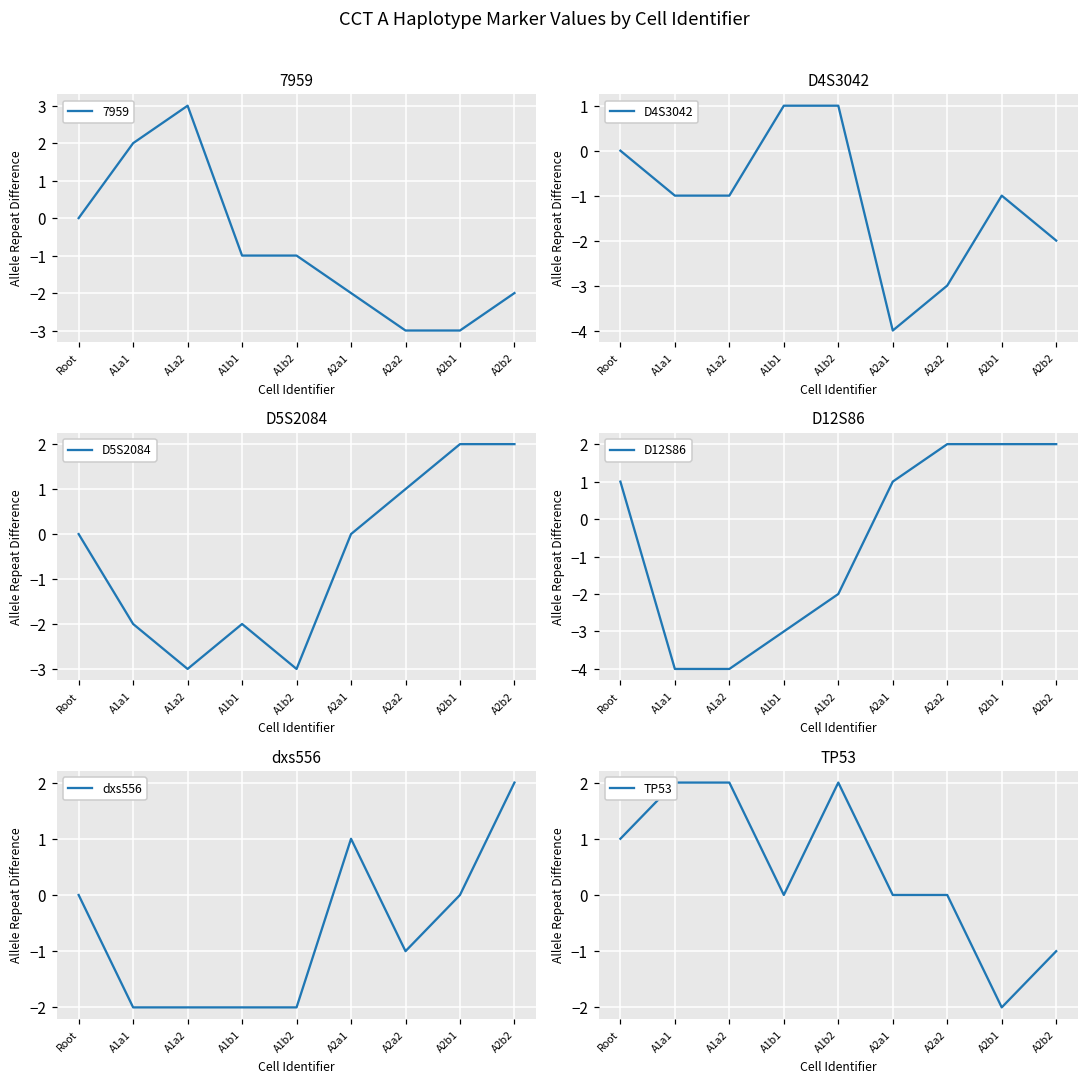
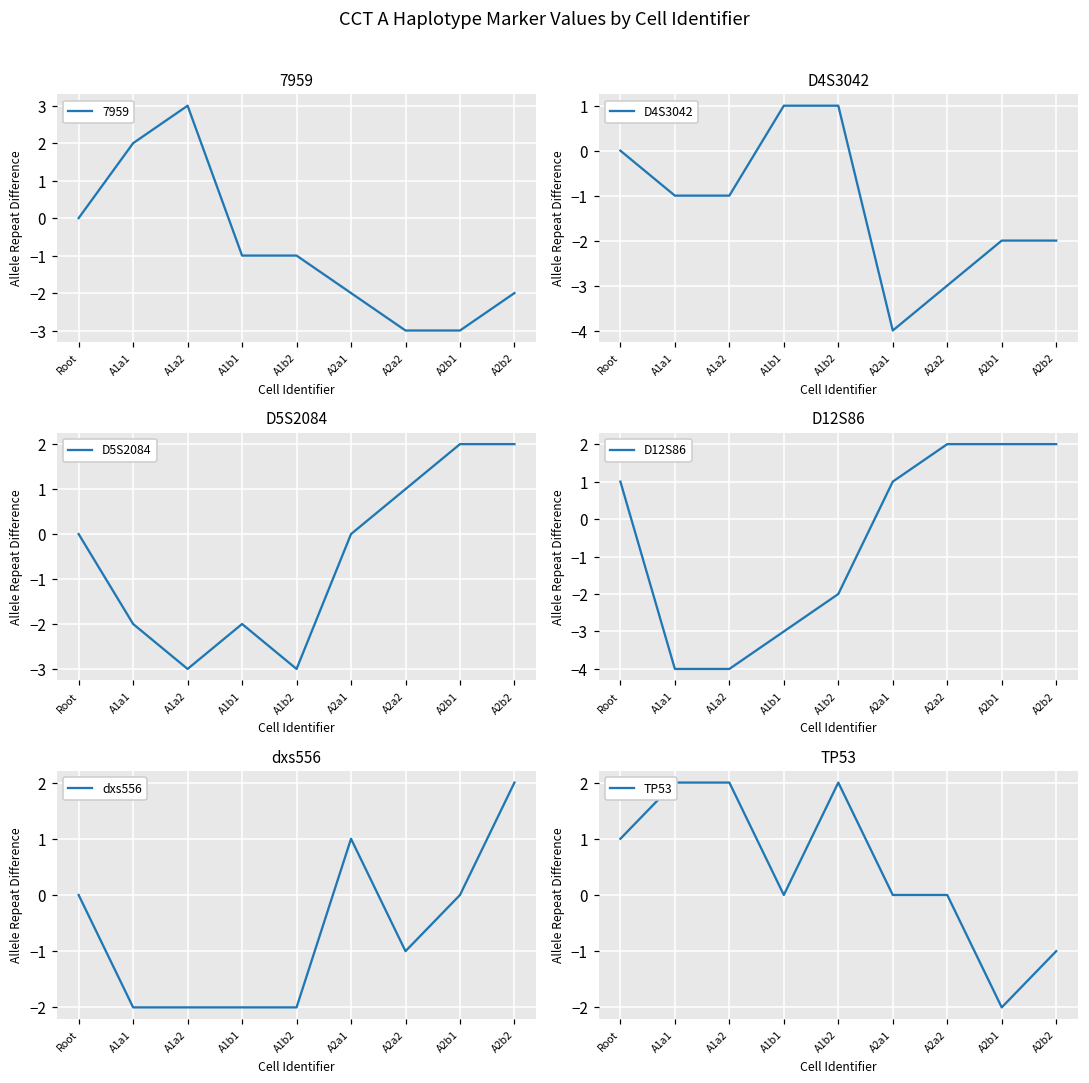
  {
    "7959": {
      "Root": 0.0,
      "A1a1": 2.0,
      "A1a2": 3.0,
      "A1b1": -1.0,
      "A1b2": -1.0,
      "A2a1": -2.0,
      "A2a2": -3.0,
      "A2b1": -3.0,
      "A2b2": -2.0
    },
    "D4S3042": {
      "Root": 0,
      "A1a1": -1,
      "A1a2": -1,
      "A1b1": 1,
      "A1b2": 1,
      "A2a1": -4,
      "A2a2": -3,
-     "A2b1": -1,
+     "A2b1": -2,
      "A2b2": -2
    },
    "D5S2084": {
      "Root": 0.0,
      "A1a1": -2.0,
      "A1a2": -3.0,
      "A1b1": -2.0,
      "A1b2": -3.0,
      "A2a1": 0.0,
      "A2a2": 1.0,
      "A2b1": 2.0,
      "A2b2": 2.0
    },
    "D12S86": {
      "Root": 1.0,
      "A1a1": -4.0,
      "A1a2": -4.0,
      "A1b1": -3.0,
      "A1b2": -2.0,
      "A2a1": 1.0,
      "A2a2": 2.0,
      "A2b1": 2.0,
      "A2b2": 2.0
    },
    "dxs556": {
      "Root": 0.0,
      "A1a1": -2.0,
      "A1a2": -2.0,
      "A1b1": -2.0,
      "A1b2": -2.0,
      "A2a1": 1.0,
      "A2a2": -1.0,
      "A2b1": 0.0,
      "A2b2": 2.0
    },
    "TP53": {
      "Root": 1.0,
      "A1a2": 2.0,
      "A1b1": 0.0,
      "A1b2": 2.0,
      "A2a1": 0.0,
      "A2a2": 0.0,
      "A2b1": -2.0,
      "A2b2": -1.0
    }
  }
